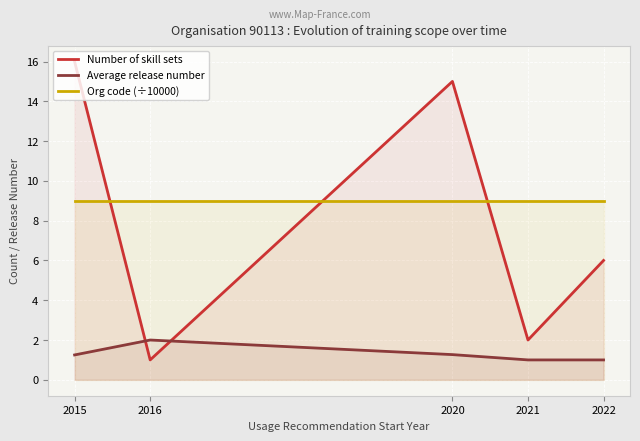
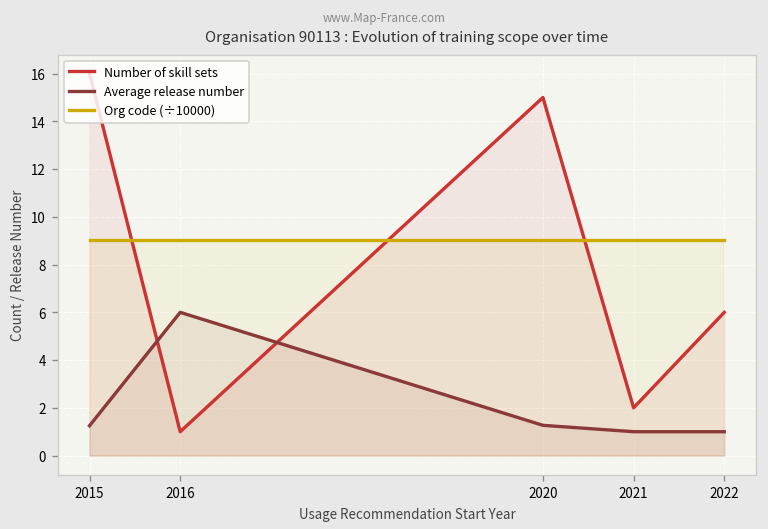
  {
    "Number of skill sets": {
      "2016": 1,
      "2020": 15,
      "2021": 2,
      "2022": 6
    },
    "Average release number": {
      "2015": 1.3,
-     "2016": 2,
+     "2016": 6,
      "2020": 1.3,
      "2021": 1,
      "2022": 1
    },
    "Org code (÷10000)": {
      "2015": 9,
      "2016": 9,
      "2020": 9,
      "2021": 9,
      "2022": 9
    }
  }
